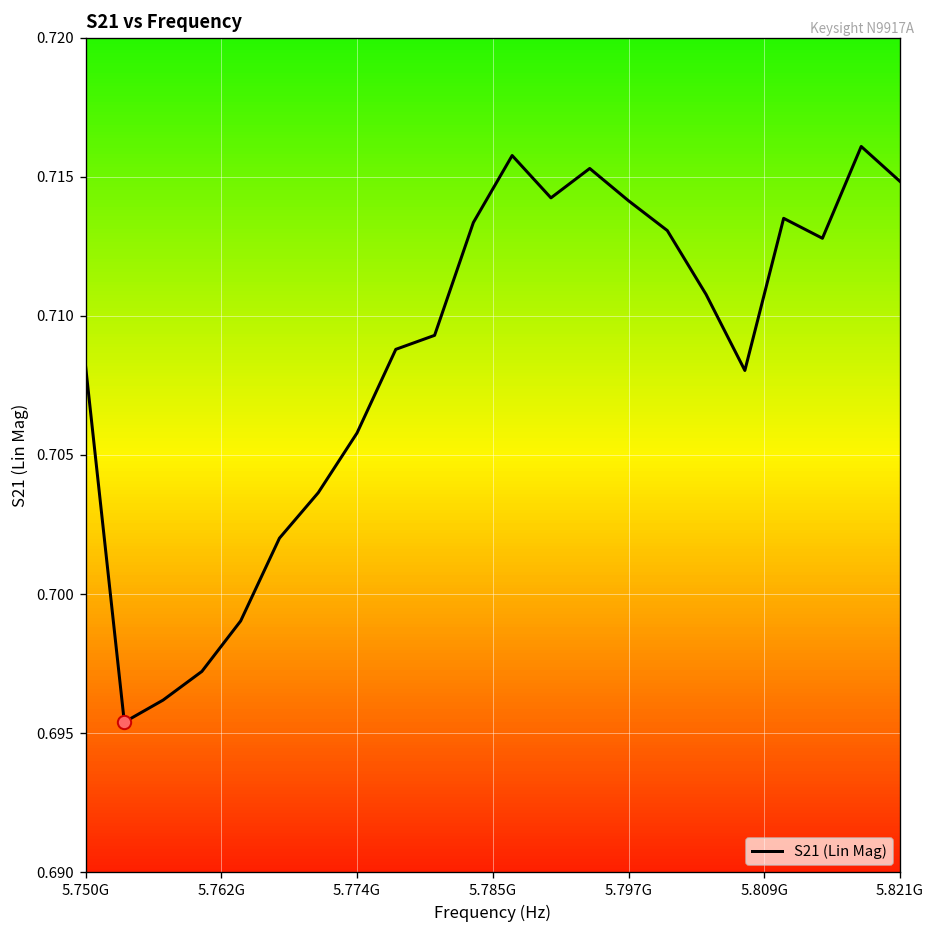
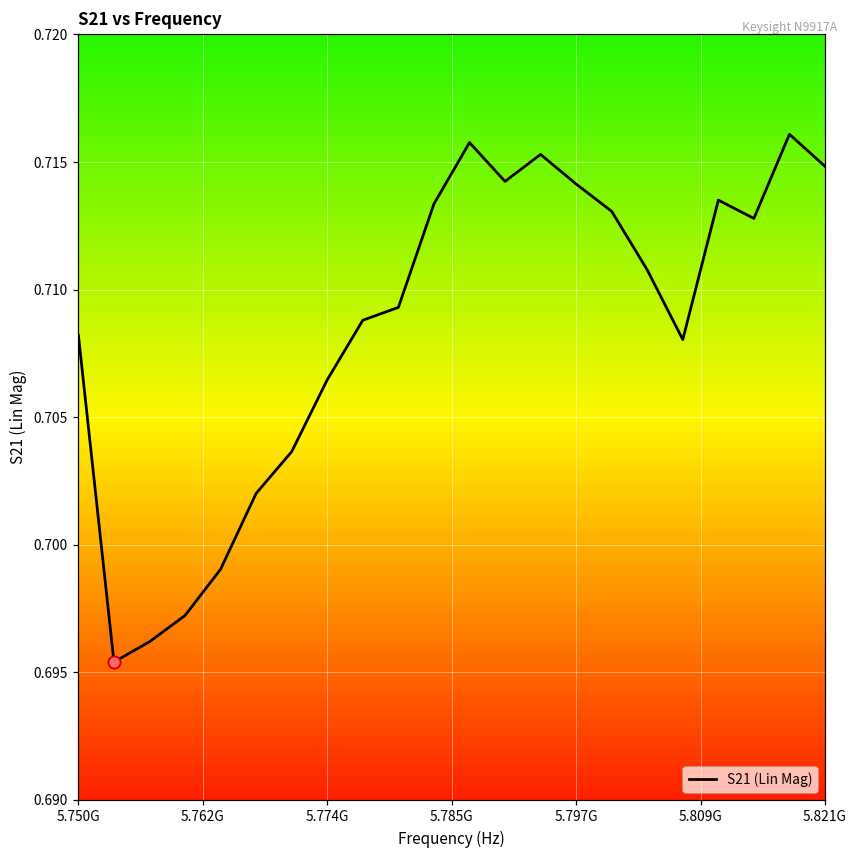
  {
    "S21 (Lin Mag)": {
      "5.750G": 0.7082,
-     "5.774G": 0.7058,
+     "5.774G": 0.7065,
      "5.797G": 0.7141,
      "5.821G": 0.7148
    }
  }
